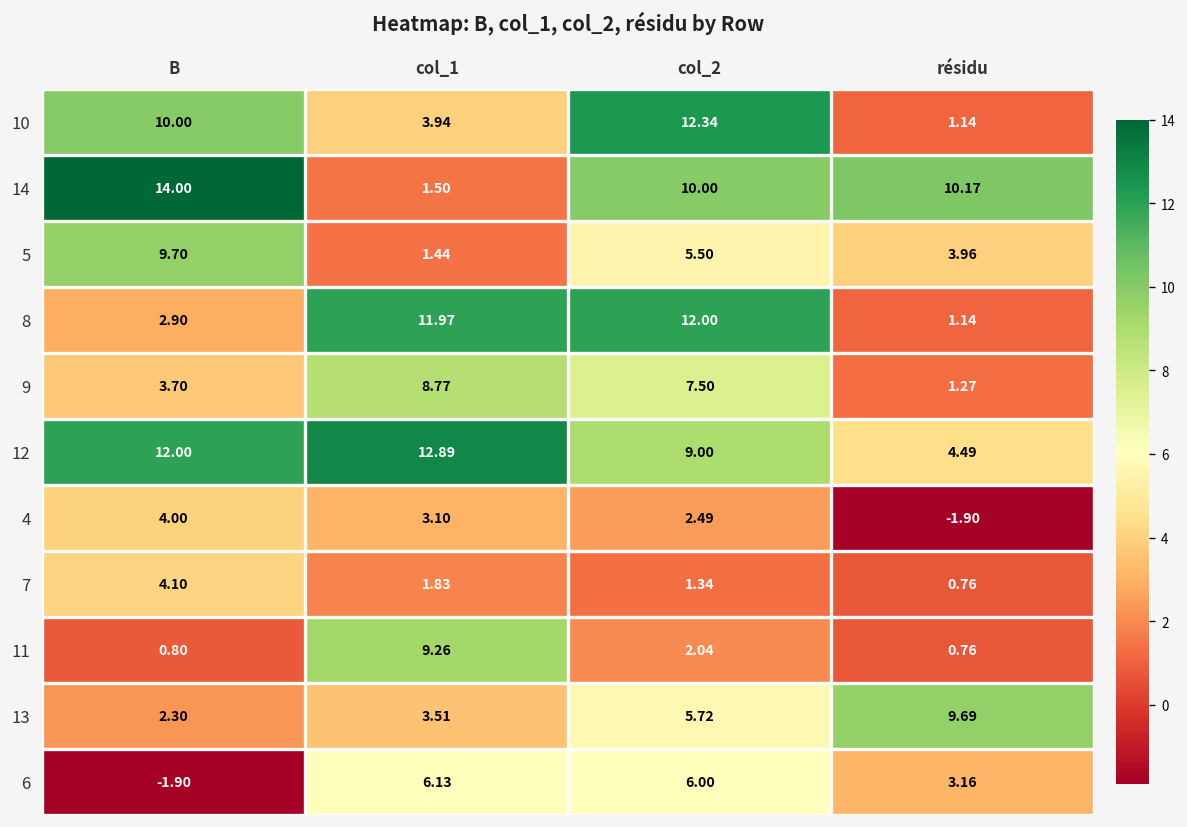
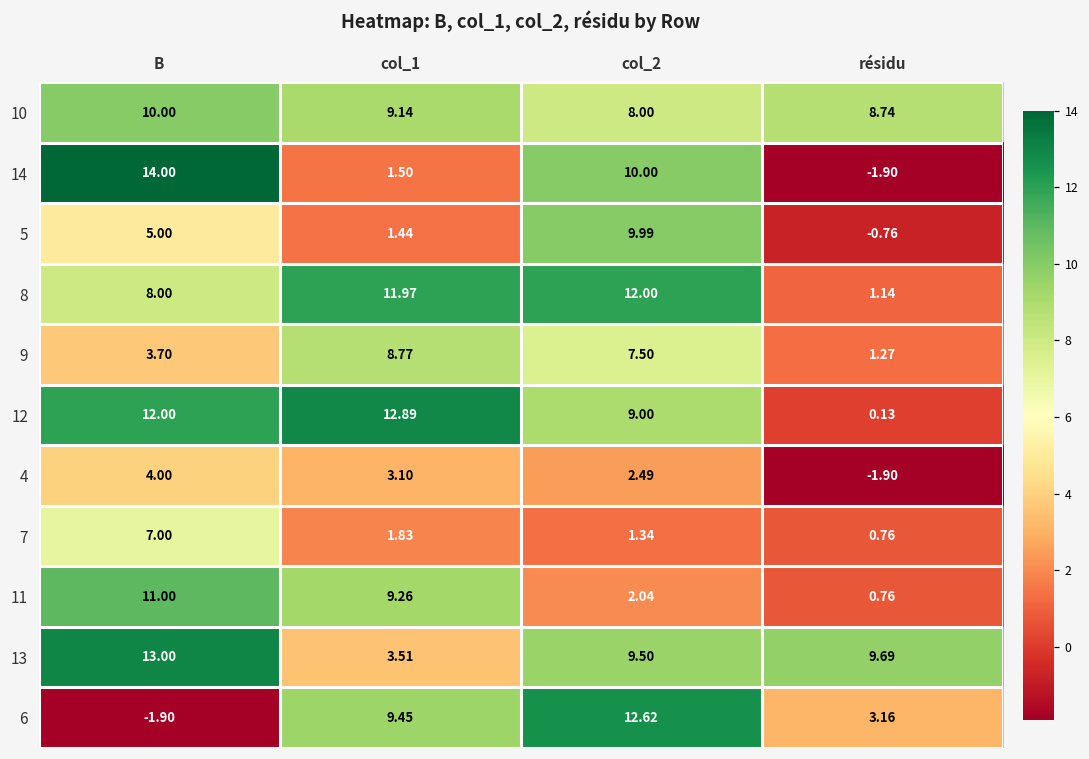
  {
    "10": {
      "B": 10.00,
-     "col_1": 3.94,
-     "col_2": 12.34,
-     "résidu": 1.14
+     "col_1": 9.14,
+     "col_2": 8.00,
+     "résidu": 8.74
    },
    "14": {
      "B": 14.00,
      "col_1": 1.50,
      "col_2": 10.00,
-     "résidu": 10.17
+     "résidu": -1.90
    },
    "5": {
-     "B": 9.70,
+     "B": 5.00,
      "col_1": 1.44,
-     "col_2": 5.50,
-     "résidu": 3.96
+     "col_2": 9.99,
+     "résidu": -0.76
    },
    "8": {
-     "B": 2.90,
+     "B": 8.00,
      "col_1": 11.97,
      "col_2": 12.00,
      "résidu": 1.14
    },
    "9": {
      "B": 3.70,
      "col_1": 8.77,
      "col_2": 7.50,
      "résidu": 1.27
    },
    "12": {
      "B": 12.00,
      "col_1": 12.89,
      "col_2": 9.00,
-     "résidu": 4.49
+     "résidu": 0.13
    },
    "4": {
      "B": 4.00,
      "col_1": 3.10,
      "col_2": 2.49,
      "résidu": -1.90
    },
    "7": {
-     "B": 4.10,
+     "B": 7.00,
      "col_1": 1.83,
      "col_2": 1.34,
      "résidu": 0.76
    },
    "11": {
-     "B": 0.80,
+     "B": 11.00,
      "col_1": 9.26,
      "col_2": 2.04,
      "résidu": 0.76
    },
    "13": {
-     "B": 2.30,
+     "B": 13.00,
      "col_1": 3.51,
-     "col_2": 5.72,
+     "col_2": 9.50,
      "résidu": 9.69
    },
    "6": {
      "B": -1.90,
-     "col_1": 6.13,
-     "col_2": 6.00,
+     "col_1": 9.45,
+     "col_2": 12.62,
      "résidu": 3.16
    }
  }
